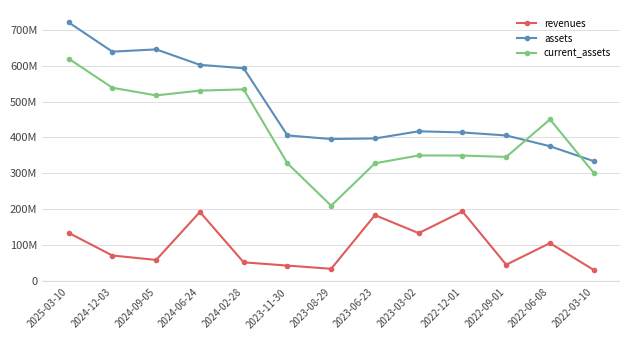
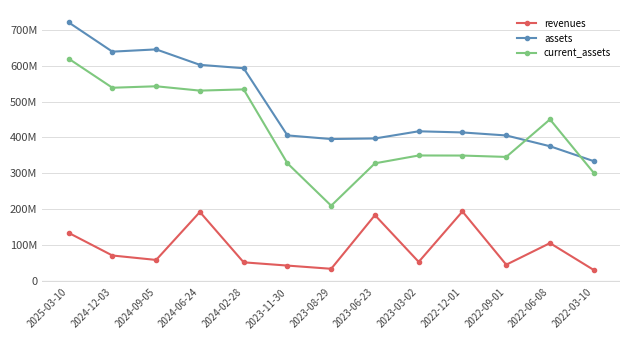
  {
    "revenues": {
      "2025-03-10": 140000000,
      "2024-12-03": 70000000,
      "2024-09-05": 60000000,
      "2024-06-24": 190000000,
      "2024-02-28": 50000000,
      "2023-11-30": 40000000,
      "2023-08-29": 40000000,
      "2023-06-23": 180000000,
-     "2023-03-02": 130000000,
+     "2023-03-02": 50000000,
      "2022-12-01": 190000000,
      "2022-09-01": 50000000,
      "2022-06-08": 110000000,
      "2022-03-10": 30000000
    },
    "assets": {
      "2025-03-10": 720000000,
      "2024-12-03": 640000000,
      "2024-09-05": 640000000,
      "2024-06-24": 600000000,
      "2024-02-28": 590000000,
      "2023-11-30": 410000000,
      "2023-08-29": 400000000,
      "2023-06-23": 400000000,
      "2023-03-02": 420000000,
      "2022-12-01": 410000000,
      "2022-09-01": 410000000,
      "2022-06-08": 380000000,
      "2022-03-10": 330000000
    },
    "current_assets": {
      "2025-03-10": 620000000,
      "2024-12-03": 540000000,
-     "2024-09-05": 520000000,
+     "2024-09-05": 540000000,
      "2024-06-24": 530000000,
      "2024-02-28": 530000000,
      "2023-11-30": 330000000,
      "2023-08-29": 210000000,
      "2023-06-23": 330000000,
      "2023-03-02": 350000000,
      "2022-12-01": 350000000,
      "2022-09-01": 350000000,
      "2022-06-08": 450000000,
      "2022-03-10": 300000000
    }
  }
